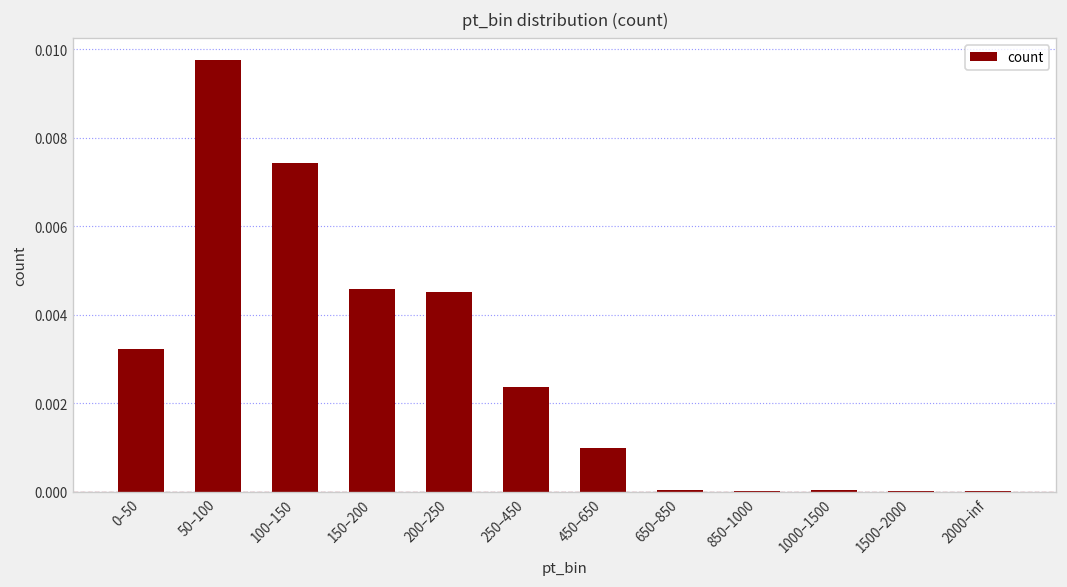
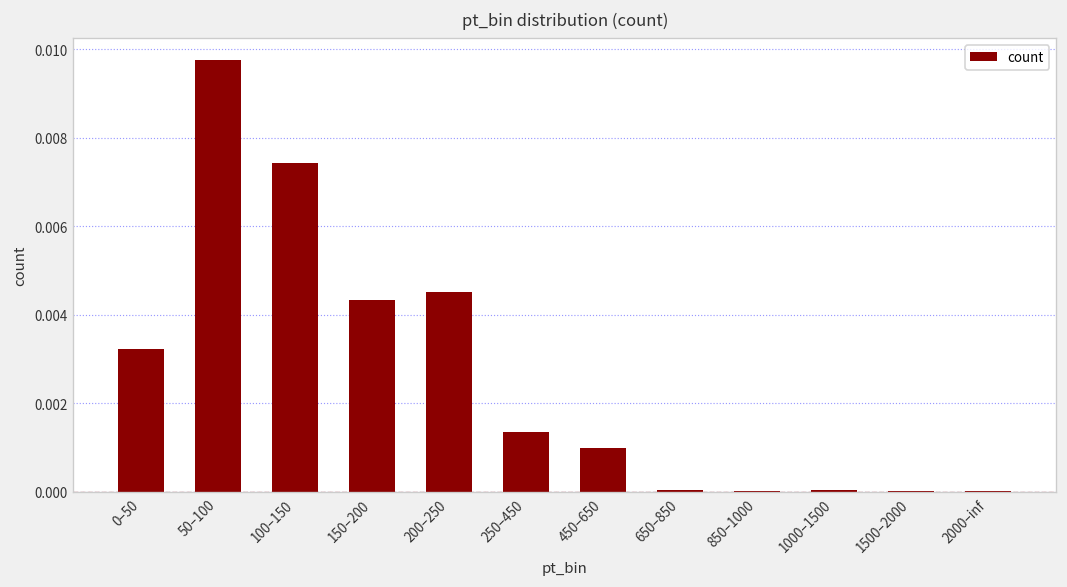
  {
    "0–50": 0.0032,
    "50–100": 0.0098,
    "100–150": 0.0074,
-   "150–200": 0.0046,
+   "150–200": 0.0043,
    "200–250": 0.0045,
-   "250–450": 0.0024,
+   "250–450": 0.0013,
    "450–650": 0.0010
  }
